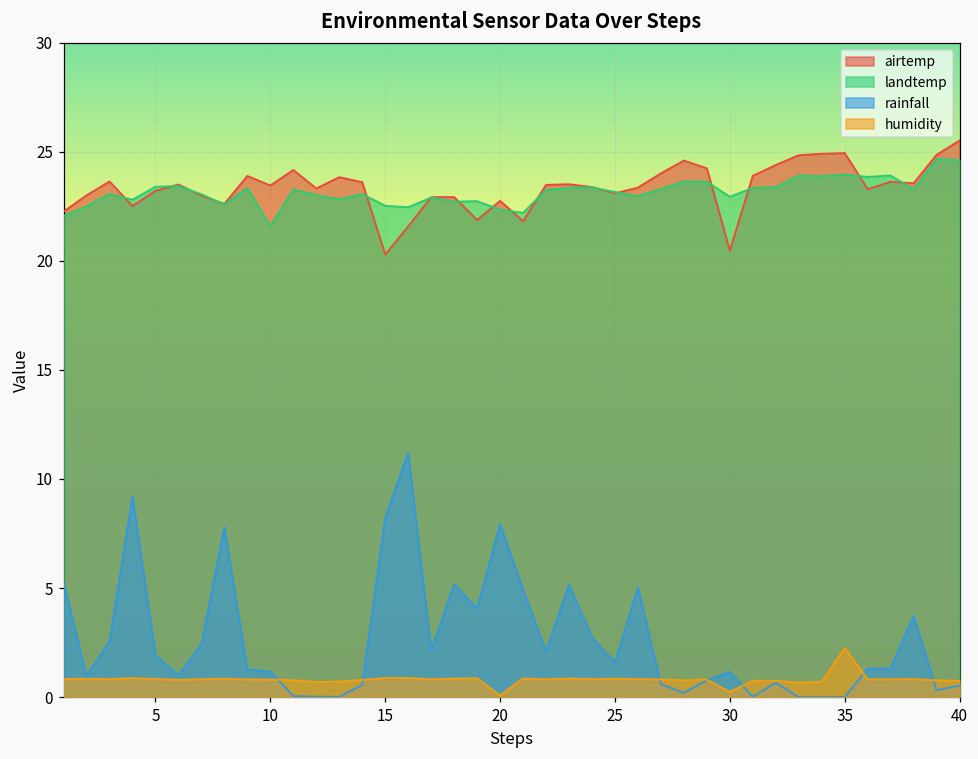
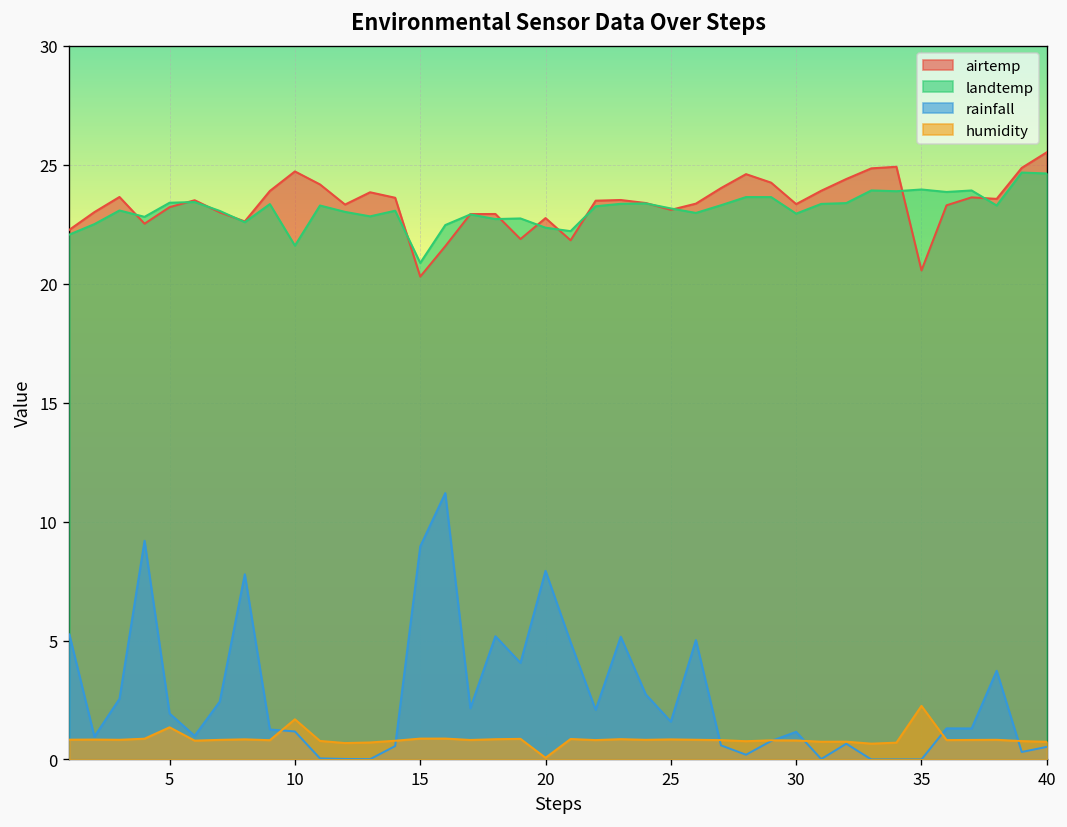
  {
    "airtemp": {
      "5": 23.2,
-     "10": 23.5,
+     "10": 24.7,
      "15": 20.3,
      "20": 22.8,
-     "30": 20.5,
-     "35": 24.9,
+     "30": 23.3,
+     "35": 20.6,
      "40": 25.5
    },
    "landtemp": {
      "5": 23.4,
      "10": 21.6,
-     "15": 22.5,
+     "15": 20.9,
      "20": 22.4,
      "30": 22.9,
      "35": 24.0,
      "40": 24.6
    },
    "rainfall": {
      "5": 1.9,
      "10": 1.2,
-     "15": 8.2,
+     "15": 9.0,
      "20": 7.9,
      "25": 1.6,
      "30": 1.2,
      "35": 0.0,
      "40": 0.5
    },
    "humidity": {
-     "5": 0.8,
-     "10": 0.8,
+     "5": 1.4,
+     "10": 1.7,
      "15": 0.9,
      "20": 0.1,
      "25": 0.8,
-     "30": 0.2,
+     "30": 0.8,
      "35": 2.3,
      "40": 0.7
    }
  }
